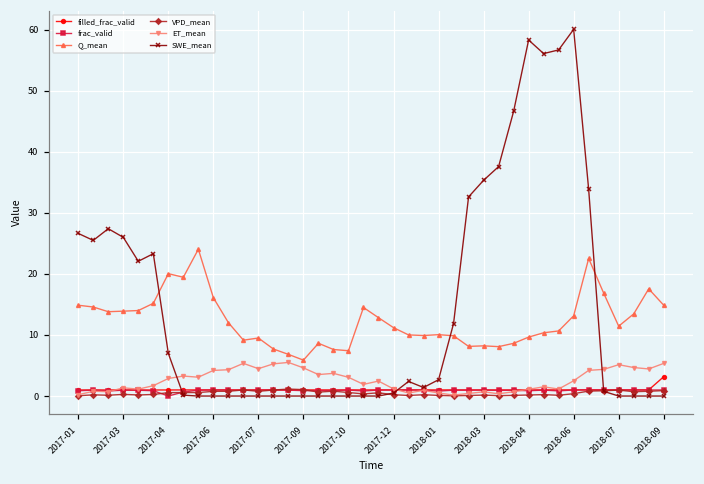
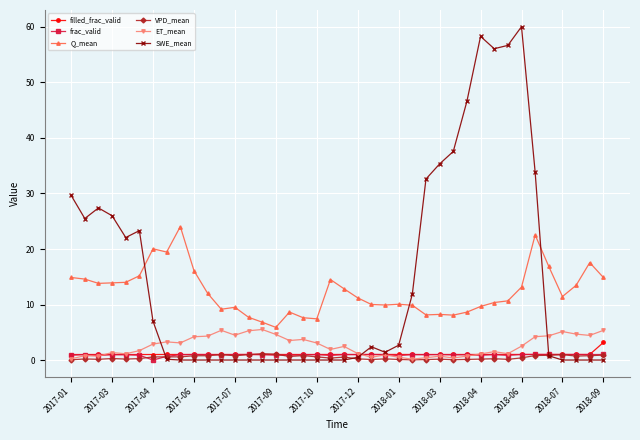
  {
    "filled_frac_valid": {
      "2018-09": 3
    },
    "SWE_mean": {
-     "2017-01": 27,
+     "2017-01": 30,
      "2018-09": 0
    }
  }
